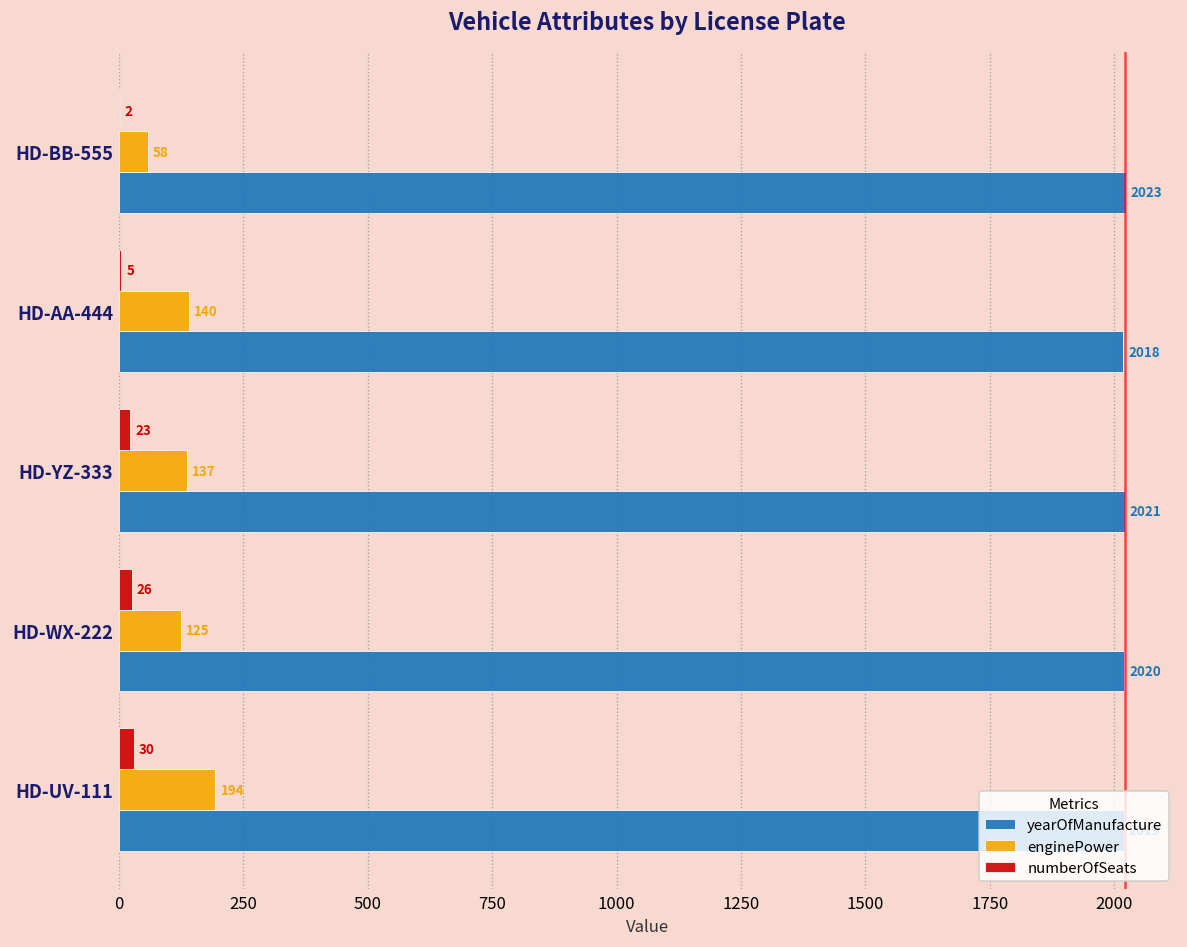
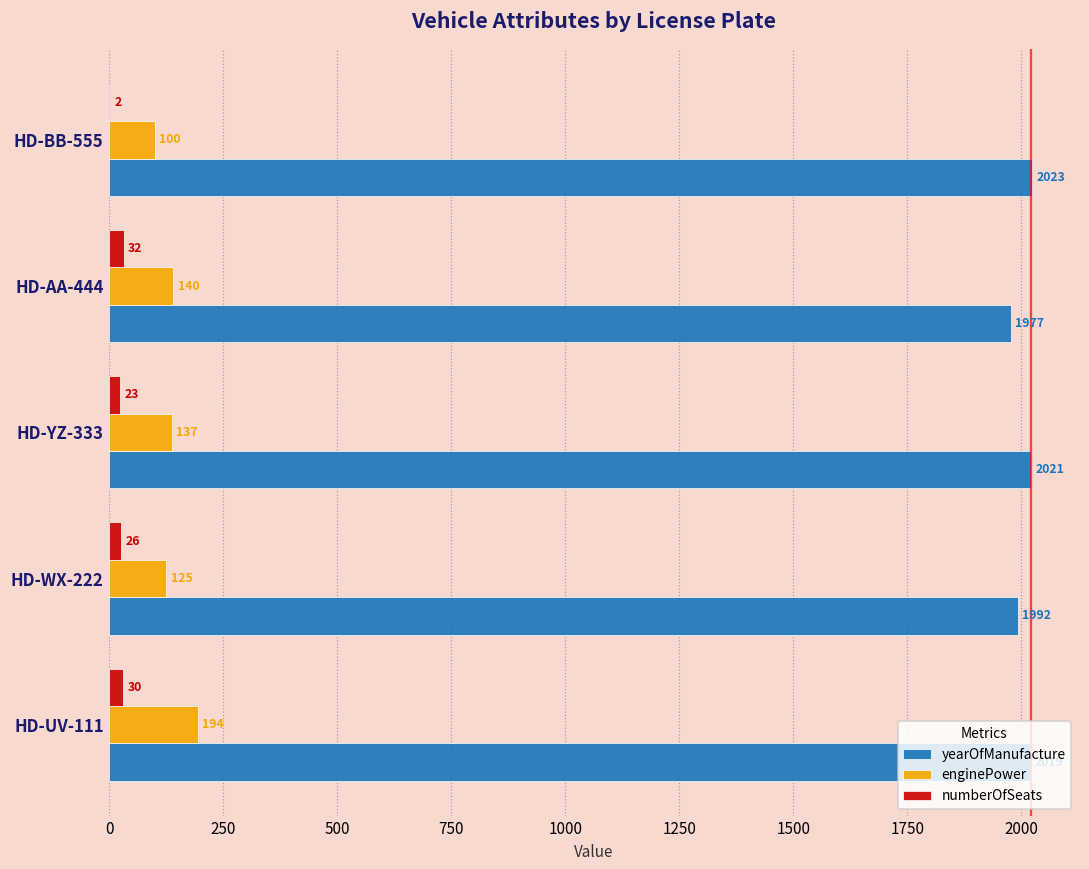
  {
    "yearOfManufacture": {
      "HD-BB-555": 2023,
-     "HD-AA-444": 2018,
+     "HD-AA-444": 1977,
      "HD-YZ-333": 2021,
-     "HD-WX-222": 2020
+     "HD-WX-222": 1992
    },
    "enginePower": {
-     "HD-BB-555": 58,
+     "HD-BB-555": 100,
      "HD-AA-444": 140,
      "HD-YZ-333": 137,
      "HD-WX-222": 125,
      "HD-UV-111": 194
    },
    "numberOfSeats": {
      "HD-BB-555": 2,
-     "HD-AA-444": 5,
+     "HD-AA-444": 32,
      "HD-YZ-333": 23,
      "HD-WX-222": 26,
      "HD-UV-111": 30
    }
  }
